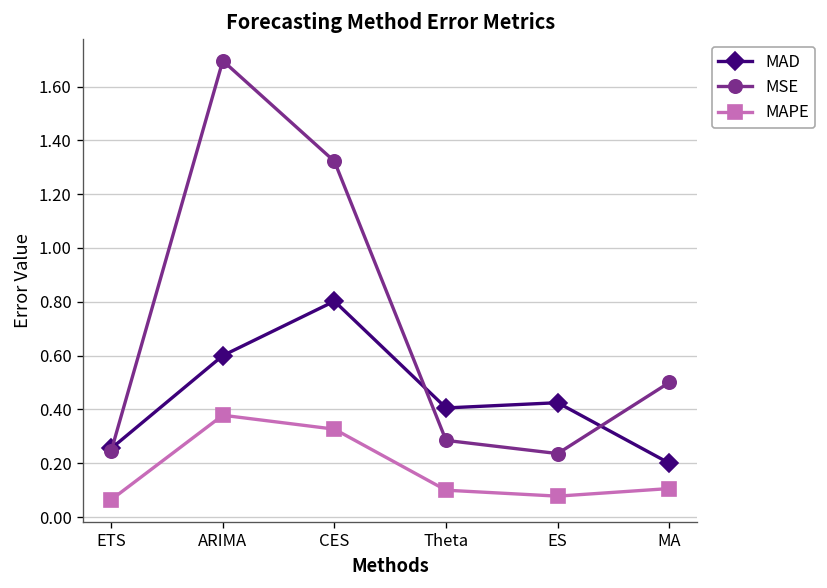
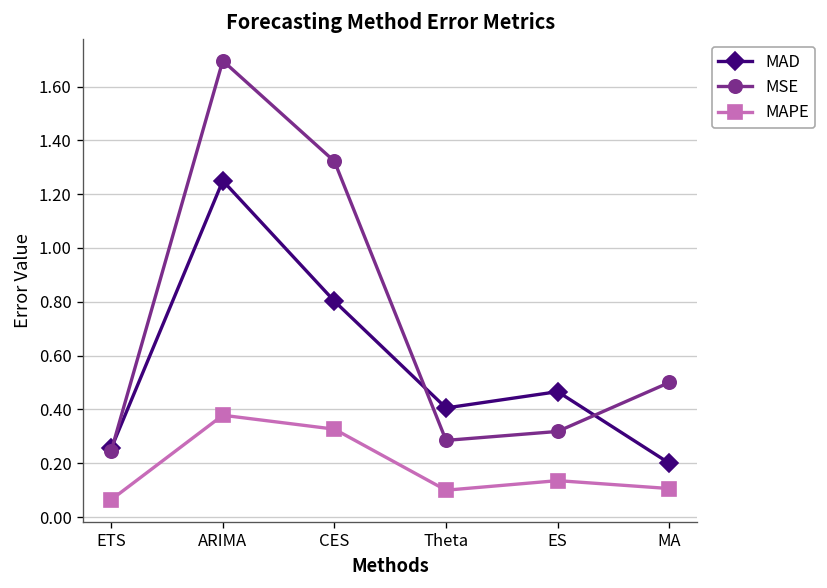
  {
    "MAD": {
-     "ARIMA": 0.60,
+     "ARIMA": 1.25,
      "CES": 0.80,
      "Theta": 0.41,
-     "ES": 0.42,
+     "ES": 0.47,
      "MA": 0.20
    },
    "MSE": {
      "ARIMA": 1.70,
      "CES": 1.32,
      "Theta": 0.28,
-     "ES": 0.24,
+     "ES": 0.32,
      "MA": 0.50
    },
    "MAPE": {
      "ETS": 0.06,
      "ARIMA": 0.38,
      "CES": 0.33,
      "Theta": 0.10,
-     "ES": 0.08,
+     "ES": 0.14,
      "MA": 0.11
    }
  }
